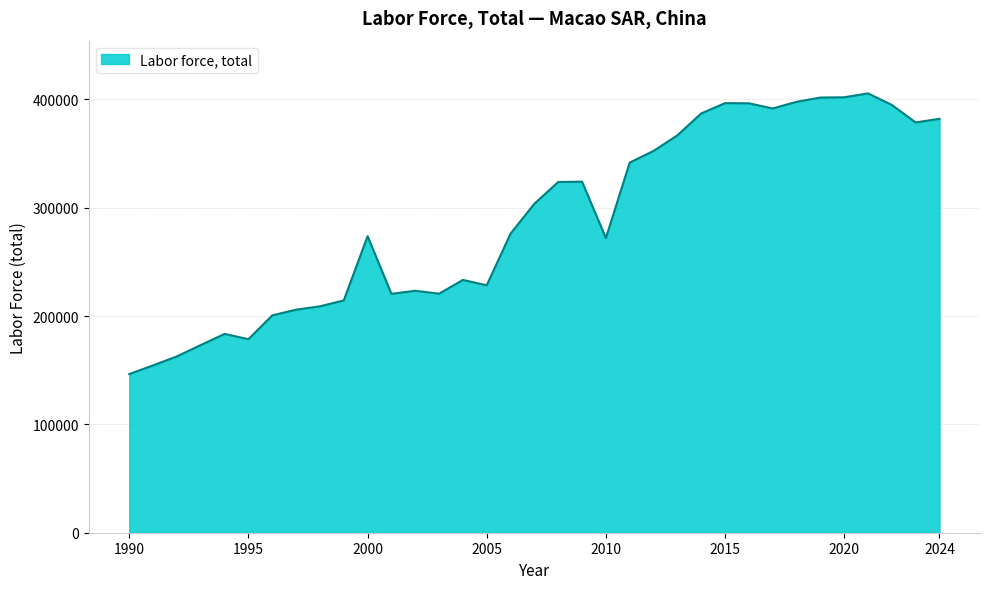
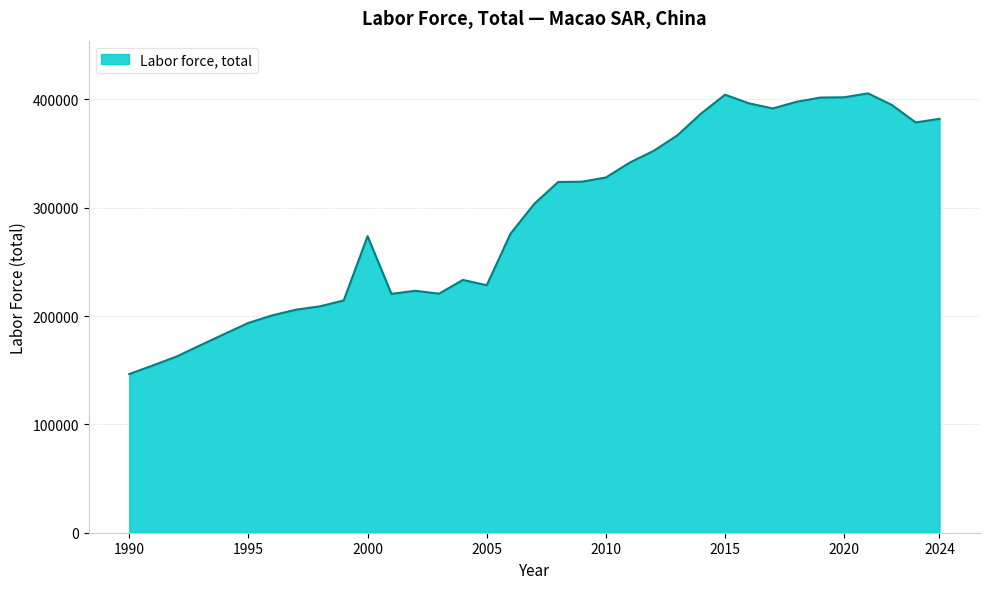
  {
    "1990": 146000,
-   "1995": 179000,
+   "1995": 194000,
    "2000": 274000,
    "2005": 228000,
-   "2010": 272000,
-   "2015": 397000,
+   "2010": 328000,
+   "2015": 404000,
    "2020": 402000,
    "2024": 382000
  }
